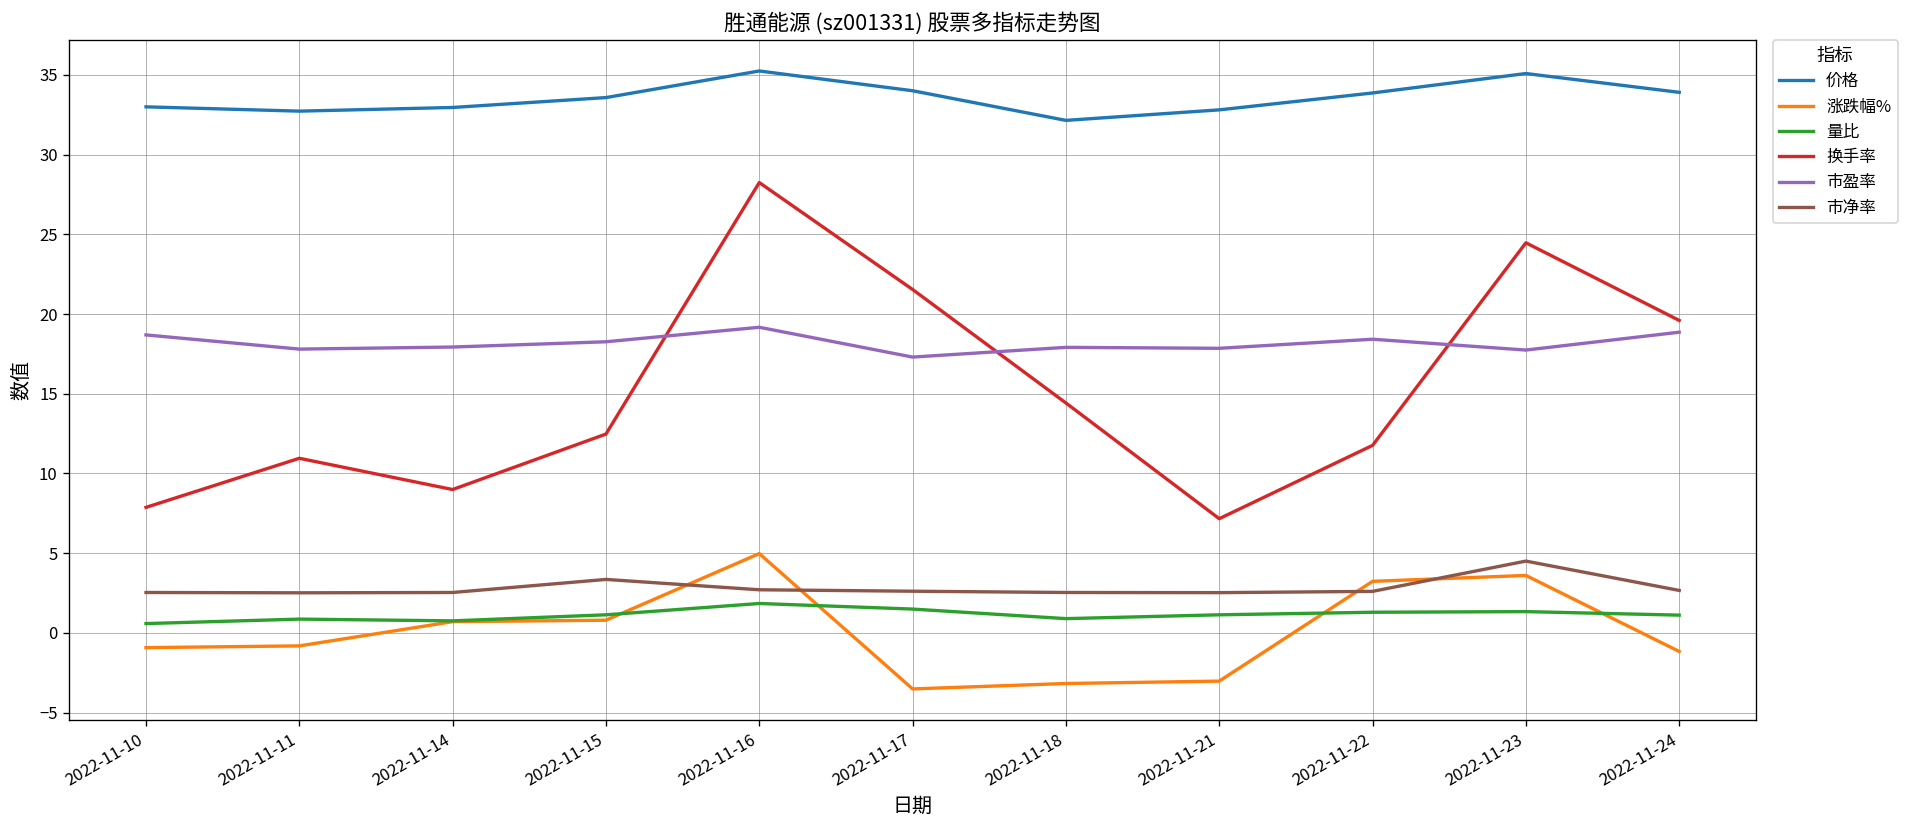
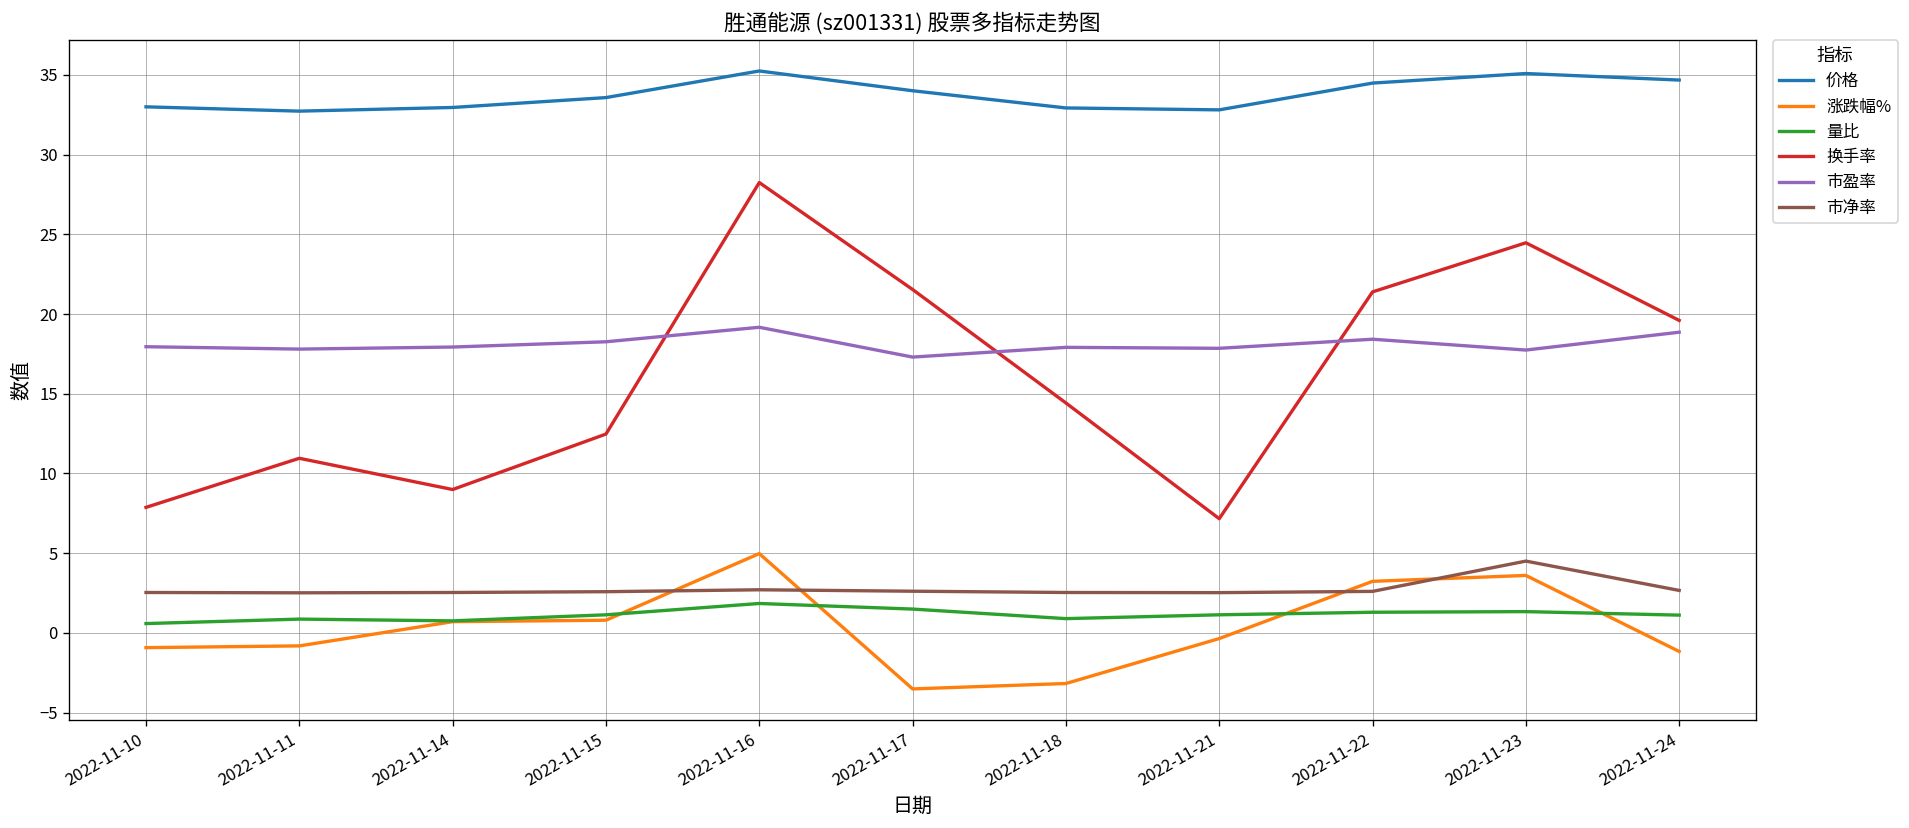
  {
    "价格": {
      "2022-11-10": 33.0,
      "2022-11-11": 32.7,
      "2022-11-14": 33.0,
      "2022-11-15": 33.6,
      "2022-11-16": 35.3,
      "2022-11-17": 34.0,
-     "2022-11-18": 32.2,
+     "2022-11-18": 32.9,
      "2022-11-21": 32.8,
-     "2022-11-22": 33.9,
+     "2022-11-22": 34.5,
      "2022-11-23": 35.1,
-     "2022-11-24": 33.9
+     "2022-11-24": 34.7
    },
    "涨跌幅%": {
      "2022-11-10": -0.9,
      "2022-11-11": -0.8,
      "2022-11-15": 0.8,
      "2022-11-16": 5.0,
      "2022-11-17": -3.5,
      "2022-11-18": -3.2,
-     "2022-11-21": -3.0,
+     "2022-11-21": -0.4,
      "2022-11-22": 3.2,
      "2022-11-23": 3.6,
      "2022-11-24": -1.2
    },
    "量比": {
      "2022-11-10": 0.6,
      "2022-11-11": 0.9,
      "2022-11-15": 1.1,
      "2022-11-16": 1.8,
      "2022-11-17": 1.5,
      "2022-11-18": 0.9,
      "2022-11-21": 1.1,
      "2022-11-22": 1.3,
      "2022-11-23": 1.3,
      "2022-11-24": 1.1
    },
    "换手率": {
      "2022-11-10": 7.9,
      "2022-11-11": 11.0,
      "2022-11-14": 9.0,
      "2022-11-15": 12.5,
      "2022-11-16": 28.3,
      "2022-11-17": 21.5,
      "2022-11-18": 14.4,
      "2022-11-21": 7.2,
-     "2022-11-22": 11.8,
+     "2022-11-22": 21.4,
      "2022-11-23": 24.5,
      "2022-11-24": 19.6
    },
    "市盈率": {
-     "2022-11-10": 18.7,
+     "2022-11-10": 18.0,
      "2022-11-11": 17.8,
      "2022-11-14": 17.9,
      "2022-11-15": 18.3,
      "2022-11-16": 19.2,
      "2022-11-17": 17.3,
      "2022-11-18": 17.9,
      "2022-11-21": 17.9,
      "2022-11-22": 18.4,
      "2022-11-23": 17.7,
      "2022-11-24": 18.9
    },
    "市净率": {
      "2022-11-10": 2.5,
      "2022-11-11": 2.5,
      "2022-11-14": 2.5,
-     "2022-11-15": 3.4,
+     "2022-11-15": 2.6,
      "2022-11-16": 2.7,
      "2022-11-17": 2.6,
      "2022-11-18": 2.5,
      "2022-11-21": 2.5,
      "2022-11-22": 2.6,
      "2022-11-23": 4.5,
      "2022-11-24": 2.7
    }
  }
